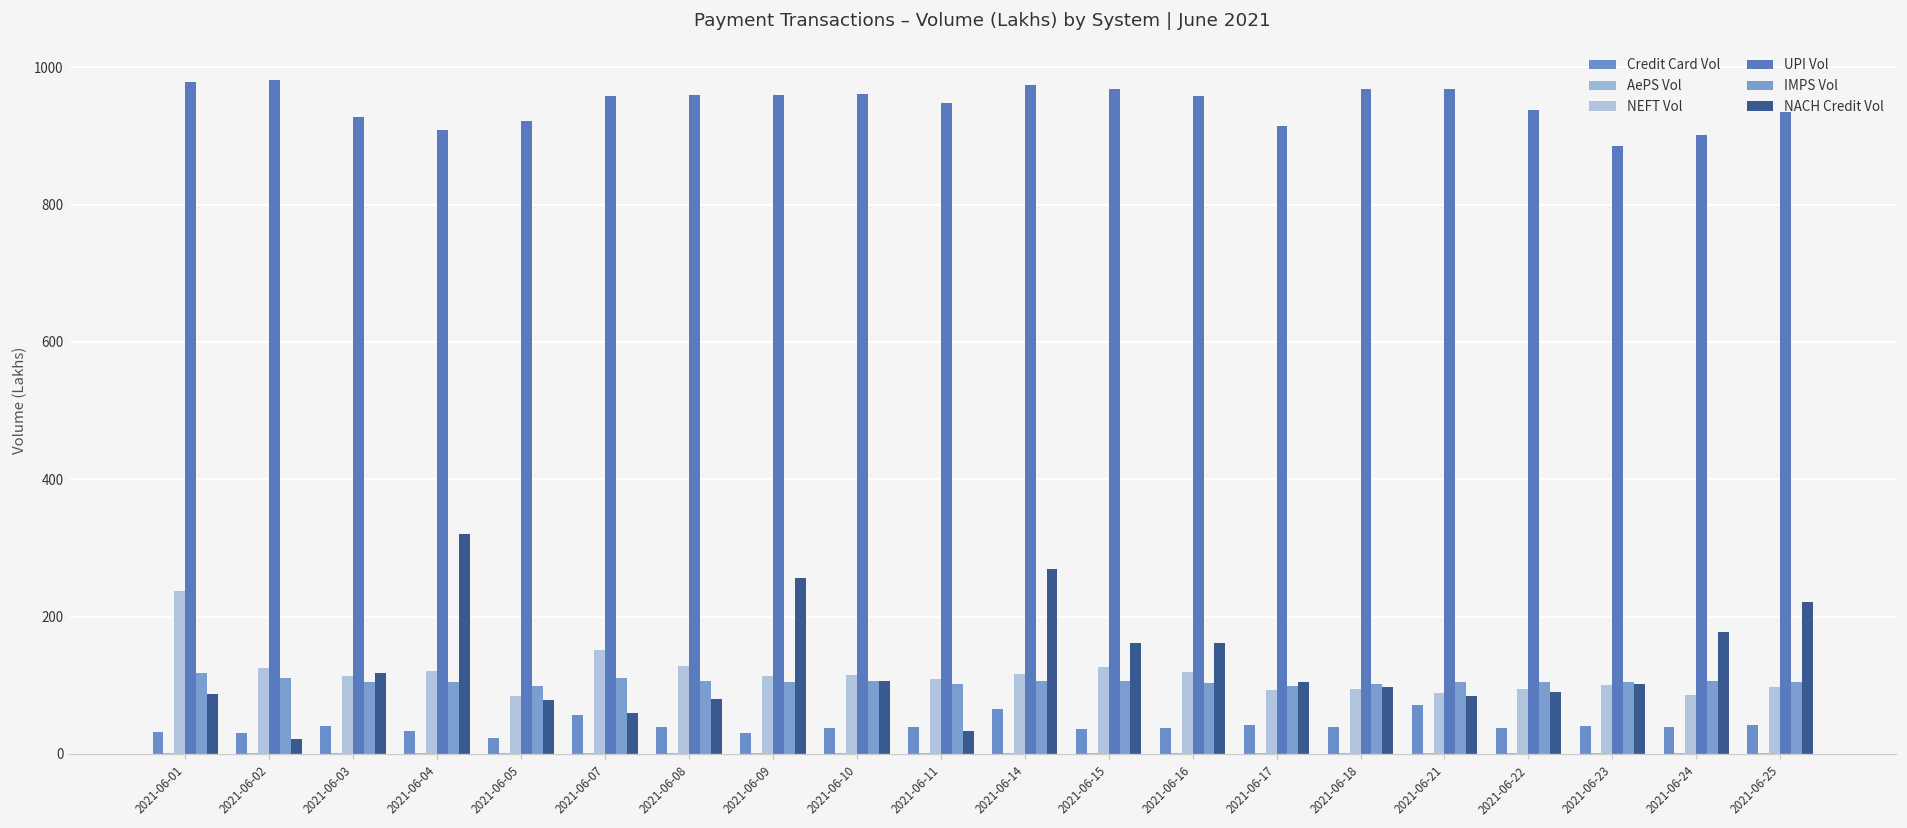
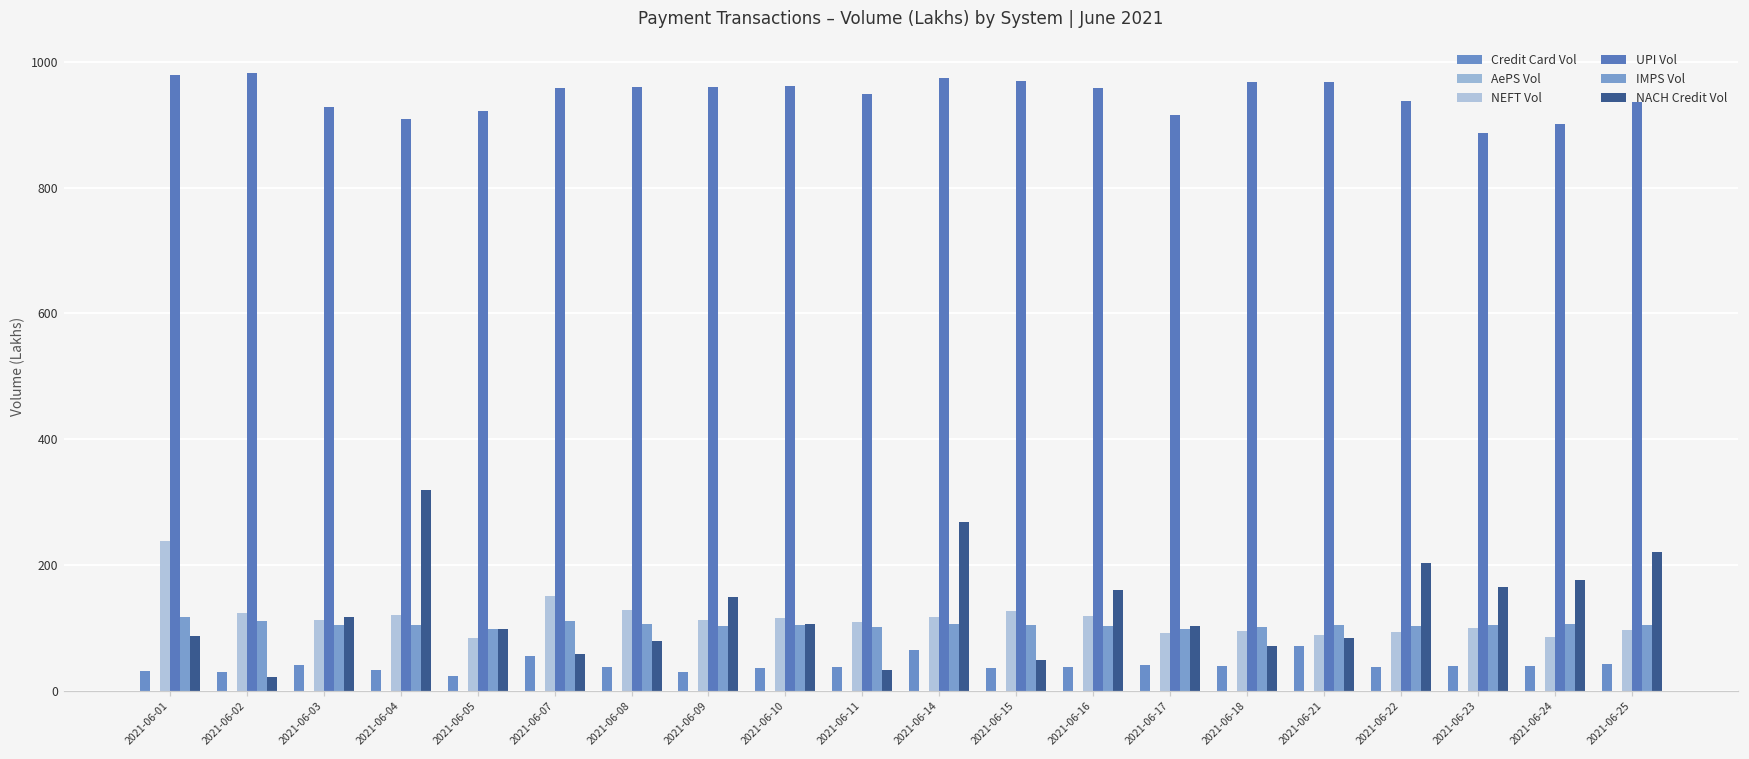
  {
    "NACH Credit Vol": {
      "2021-06-01": 90,
      "2021-06-02": 20,
      "2021-06-03": 120,
      "2021-06-04": 320,
-     "2021-06-05": 80,
+     "2021-06-05": 100,
      "2021-06-07": 60,
      "2021-06-08": 80,
-     "2021-06-09": 260,
+     "2021-06-09": 150,
      "2021-06-10": 110,
      "2021-06-11": 30,
      "2021-06-14": 270,
-     "2021-06-15": 160,
+     "2021-06-15": 50,
      "2021-06-16": 160,
      "2021-06-17": 100,
-     "2021-06-18": 100,
+     "2021-06-18": 70,
      "2021-06-21": 80,
-     "2021-06-22": 90,
-     "2021-06-23": 100,
+     "2021-06-22": 200,
+     "2021-06-23": 170,
      "2021-06-24": 180,
      "2021-06-25": 220
    }
  }
